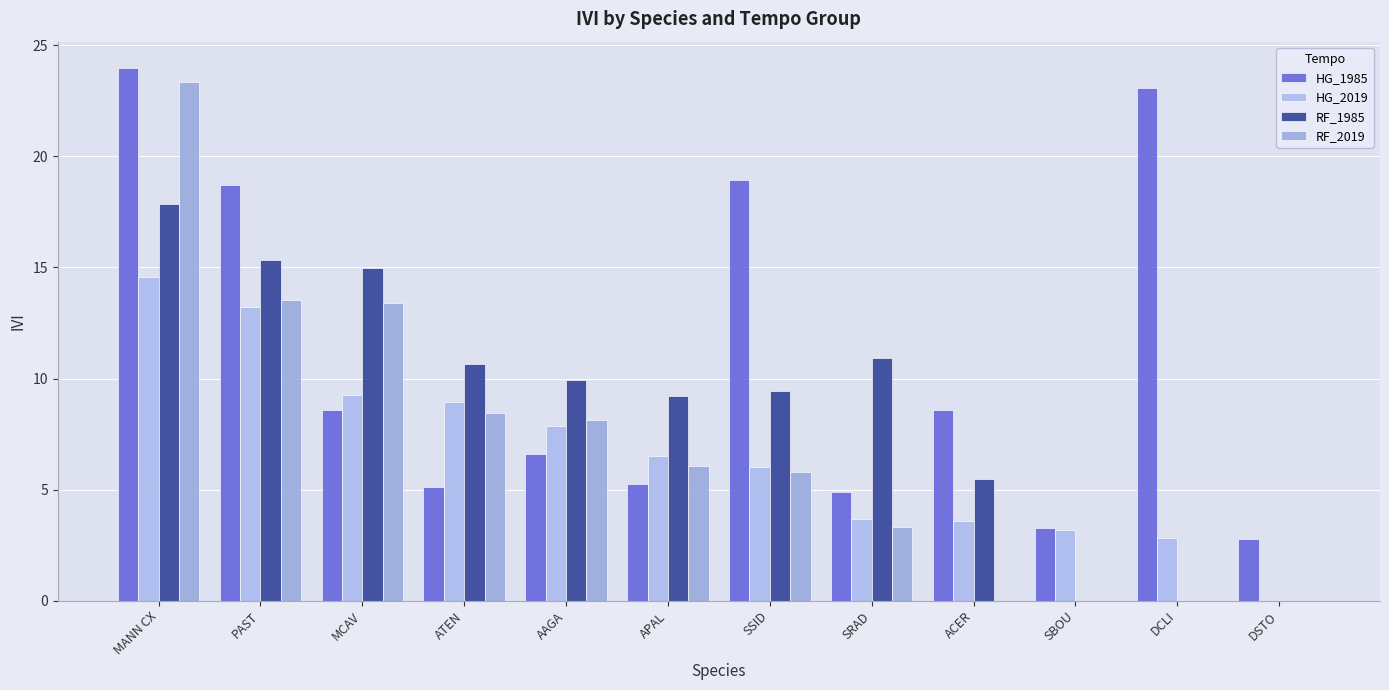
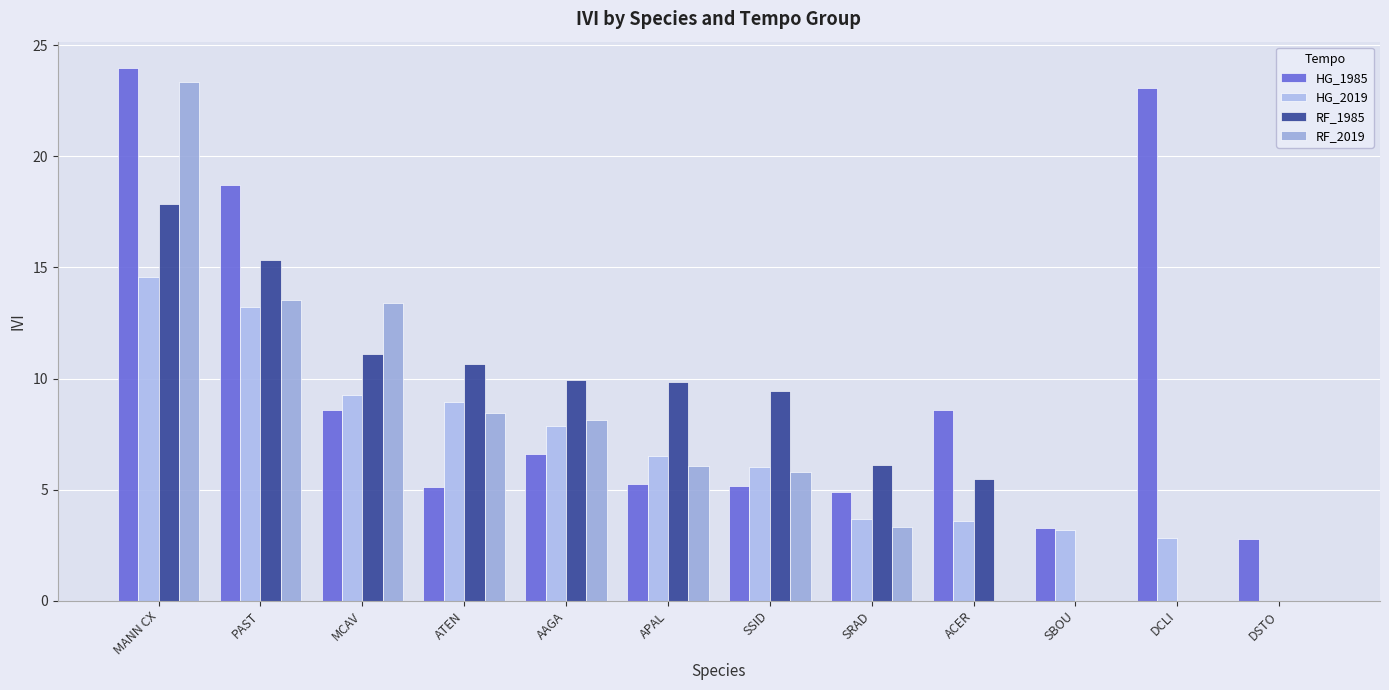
  {
    "HG_1985": {
      "MANN CX": 24.0,
      "PAST": 18.7,
      "MCAV": 8.6,
      "ATEN": 5.1,
      "AAGA": 6.6,
      "APAL": 5.3,
-     "SSID": 18.9,
+     "SSID": 5.2,
      "SRAD": 4.9,
      "ACER": 8.6,
      "SBOU": 3.3,
      "DCLI": 23.1,
      "DSTO": 2.8
    },
    "RF_1985": {
      "MANN CX": 17.9,
      "PAST": 15.3,
-     "MCAV": 15.0,
+     "MCAV": 11.1,
      "ATEN": 10.7,
      "AAGA": 9.9,
-     "APAL": 9.2,
+     "APAL": 9.8,
      "SSID": 9.4,
-     "SRAD": 10.9,
+     "SRAD": 6.1,
      "ACER": 5.5,
      "SBOU": 0.0,
      "DCLI": 0.0,
      "DSTO": 0.0
    }
  }
